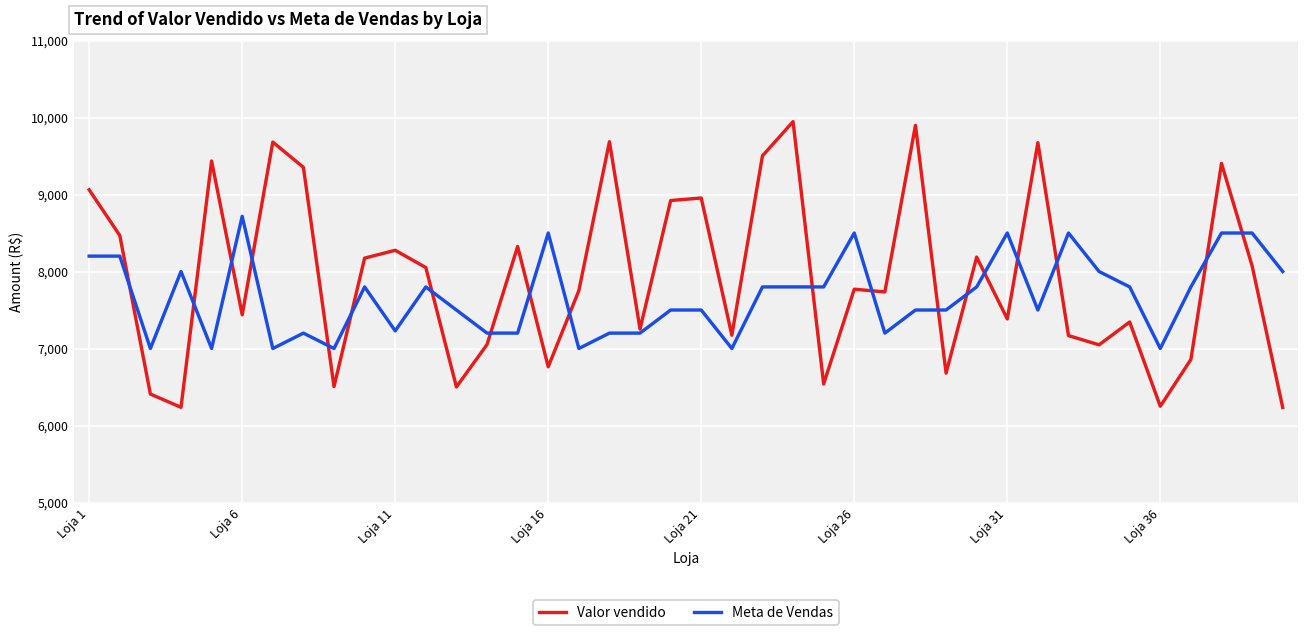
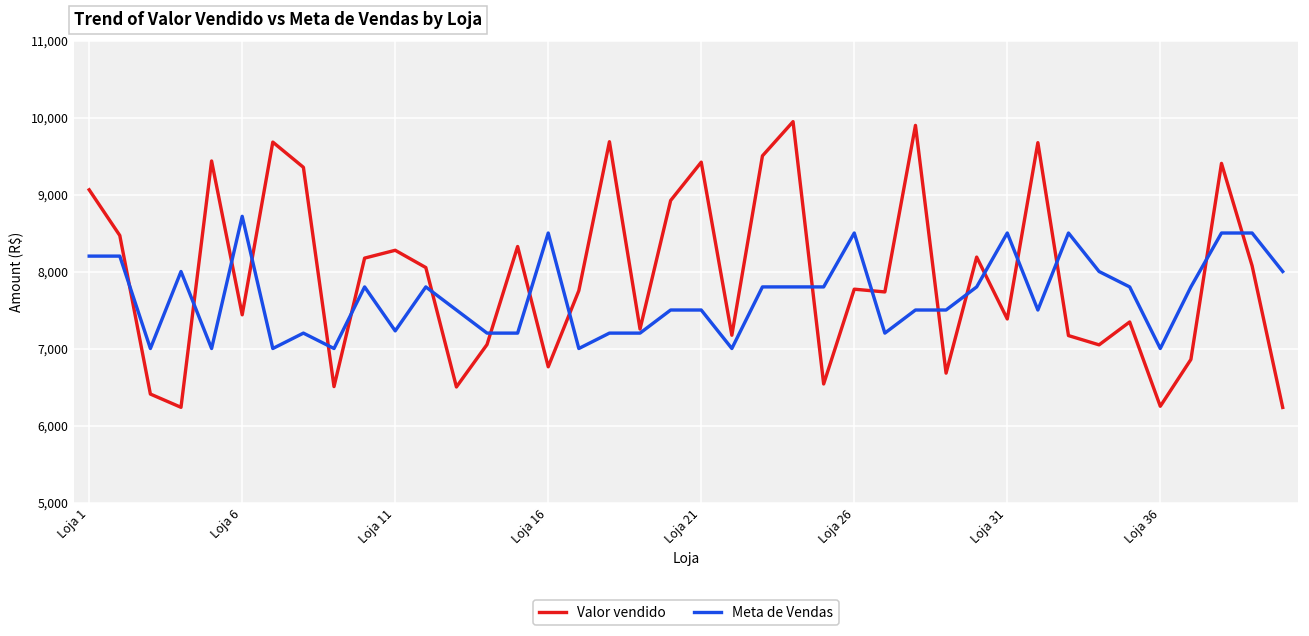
  {
    "Valor vendido": {
      "Loja 1": "9,100",
      "Loja 6": "7,400",
      "Loja 11": "8,300",
      "Loja 16": "6,800",
-     "Loja 21": "9,000",
+     "Loja 21": "9,400",
      "Loja 26": "7,800",
      "Loja 31": "7,400",
      "Loja 36": "6,200"
    },
    "Meta de Vendas": {
      "Loja 1": "8,200",
      "Loja 6": "8,700",
      "Loja 11": "7,200",
      "Loja 16": "8,500",
      "Loja 21": "7,500",
      "Loja 26": "8,500",
      "Loja 31": "8,500",
      "Loja 36": "7,000"
    }
  }
